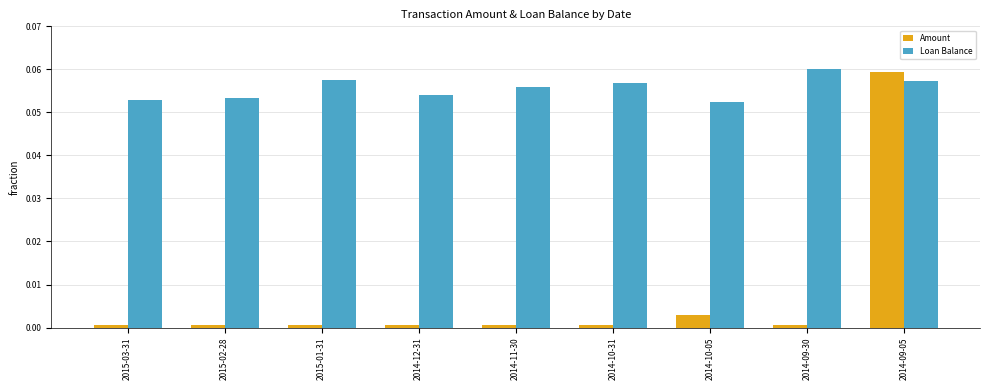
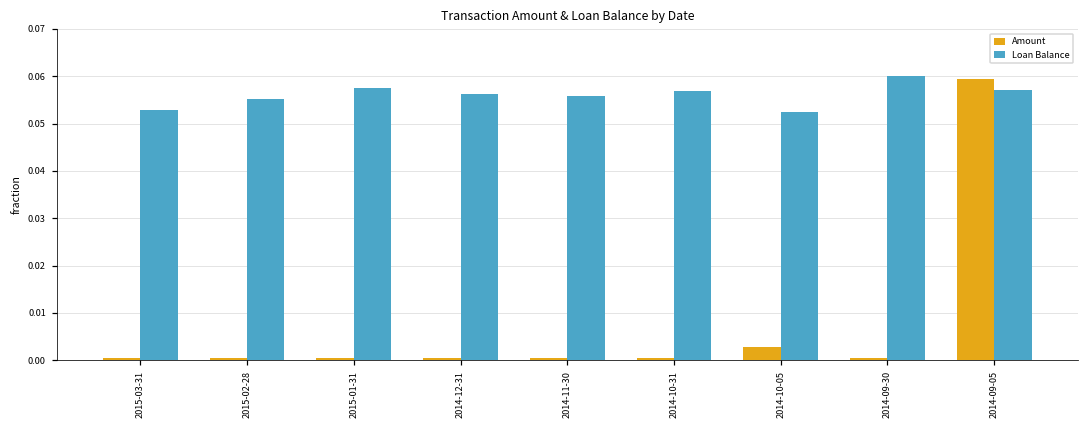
  {
    "Amount": {
      "2014-10-05": 0.003,
      "2014-09-05": 0.059
    },
    "Loan Balance": {
      "2015-03-31": 0.053,
-     "2015-02-28": 0.053,
+     "2015-02-28": 0.055,
      "2015-01-31": 0.057,
-     "2014-12-31": 0.054,
+     "2014-12-31": 0.056,
      "2014-11-30": 0.056,
      "2014-10-31": 0.057,
      "2014-10-05": 0.052,
      "2014-09-30": 0.060,
      "2014-09-05": 0.057
    }
  }
